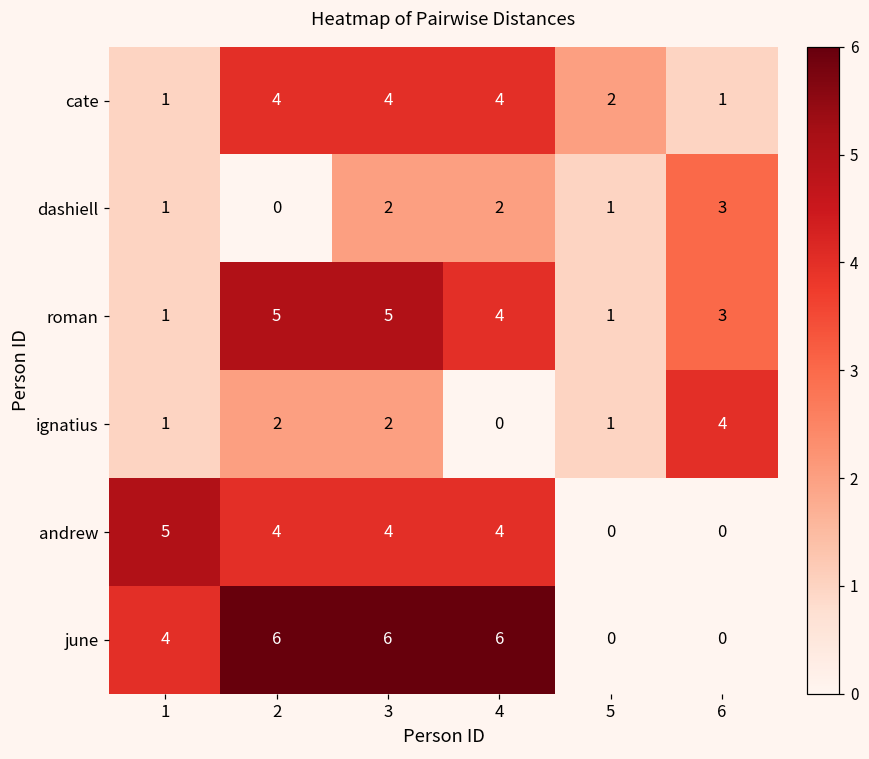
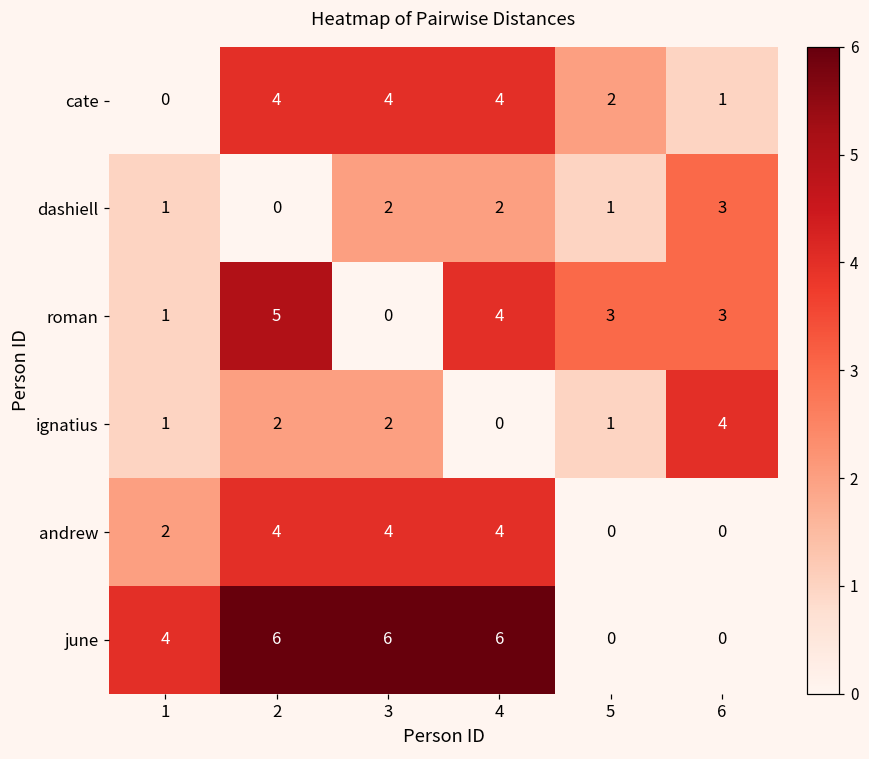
  {
    "cate": {
-     "1": 1,
+     "1": 0,
      "2": 4,
      "3": 4,
      "4": 4,
      "5": 2,
      "6": 1
    },
    "dashiell": {
      "1": 1,
      "2": 0,
      "3": 2,
      "4": 2,
      "5": 1,
      "6": 3
    },
    "roman": {
      "1": 1,
      "2": 5,
-     "3": 5,
+     "3": 0,
      "4": 4,
-     "5": 1,
+     "5": 3,
      "6": 3
    },
    "ignatius": {
      "1": 1,
      "2": 2,
      "3": 2,
      "4": 0,
      "5": 1,
      "6": 4
    },
    "andrew": {
-     "1": 5,
+     "1": 2,
      "2": 4,
      "3": 4,
      "4": 4,
      "5": 0,
      "6": 0
    },
    "june": {
      "1": 4,
      "2": 6,
      "3": 6,
      "4": 6,
      "5": 0,
      "6": 0
    }
  }
